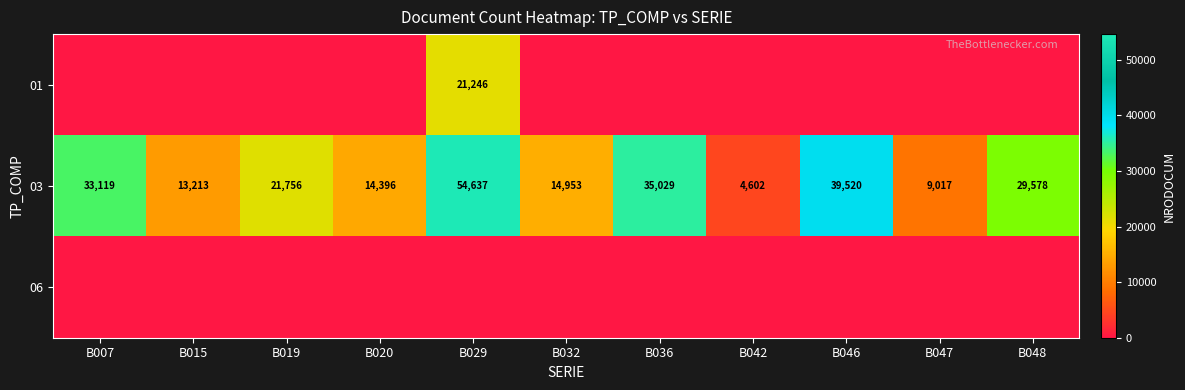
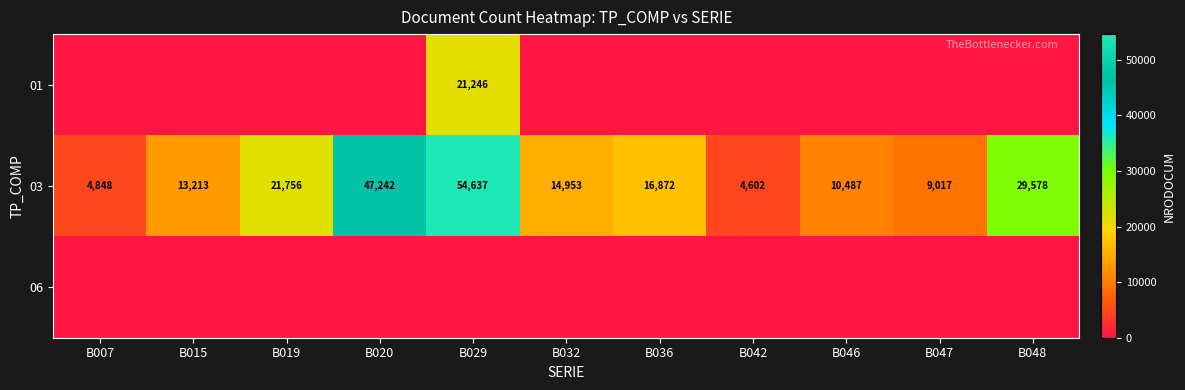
  {
    "01": {
      "B029": "21,246"
    },
    "03": {
-     "B007": "33,119",
+     "B007": "4,848",
      "B015": "13,213",
      "B019": "21,756",
-     "B020": "14,396",
+     "B020": "47,242",
      "B029": "54,637",
      "B032": "14,953",
-     "B036": "35,029",
+     "B036": "16,872",
      "B042": "4,602",
-     "B046": "39,520",
+     "B046": "10,487",
      "B047": "9,017",
      "B048": "29,578"
    }
  }
